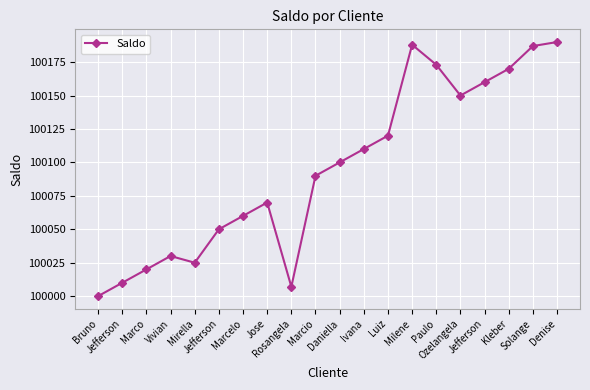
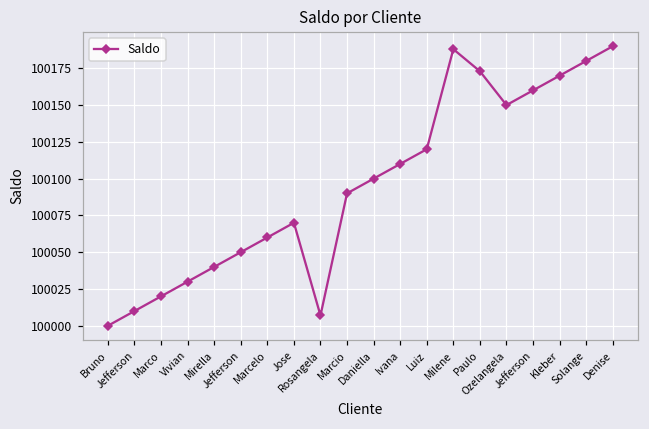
  {
    "Bruno": 100000,
    "Marco": 100020,
    "Vivian": 100030,
-   "Mirella": 100025,
+   "Mirella": 100040,
    "Marcelo": 100060,
    "Jose": 100070,
    "Rosangela": 100007,
    "Marcio": 100090,
    "Daniella": 100100,
    "Ivana": 100110,
    "Luiz": 100120,
    "Milene": 100188,
    "Paulo": 100173,
    "Ozelangela": 100150,
    "Kleber": 100170,
-   "Solange": 100187,
+   "Solange": 100180,
    "Denise": 100190
  }
